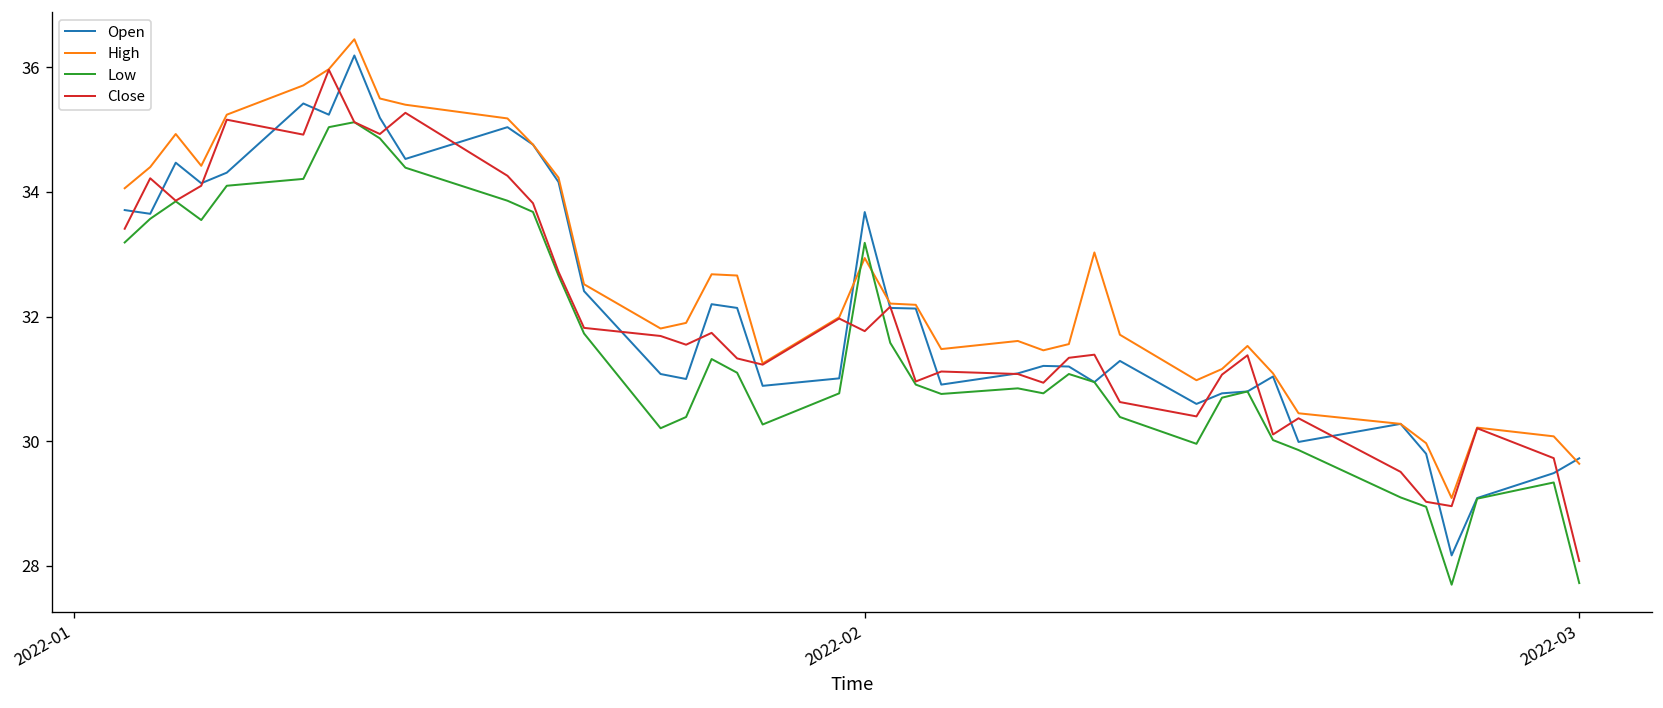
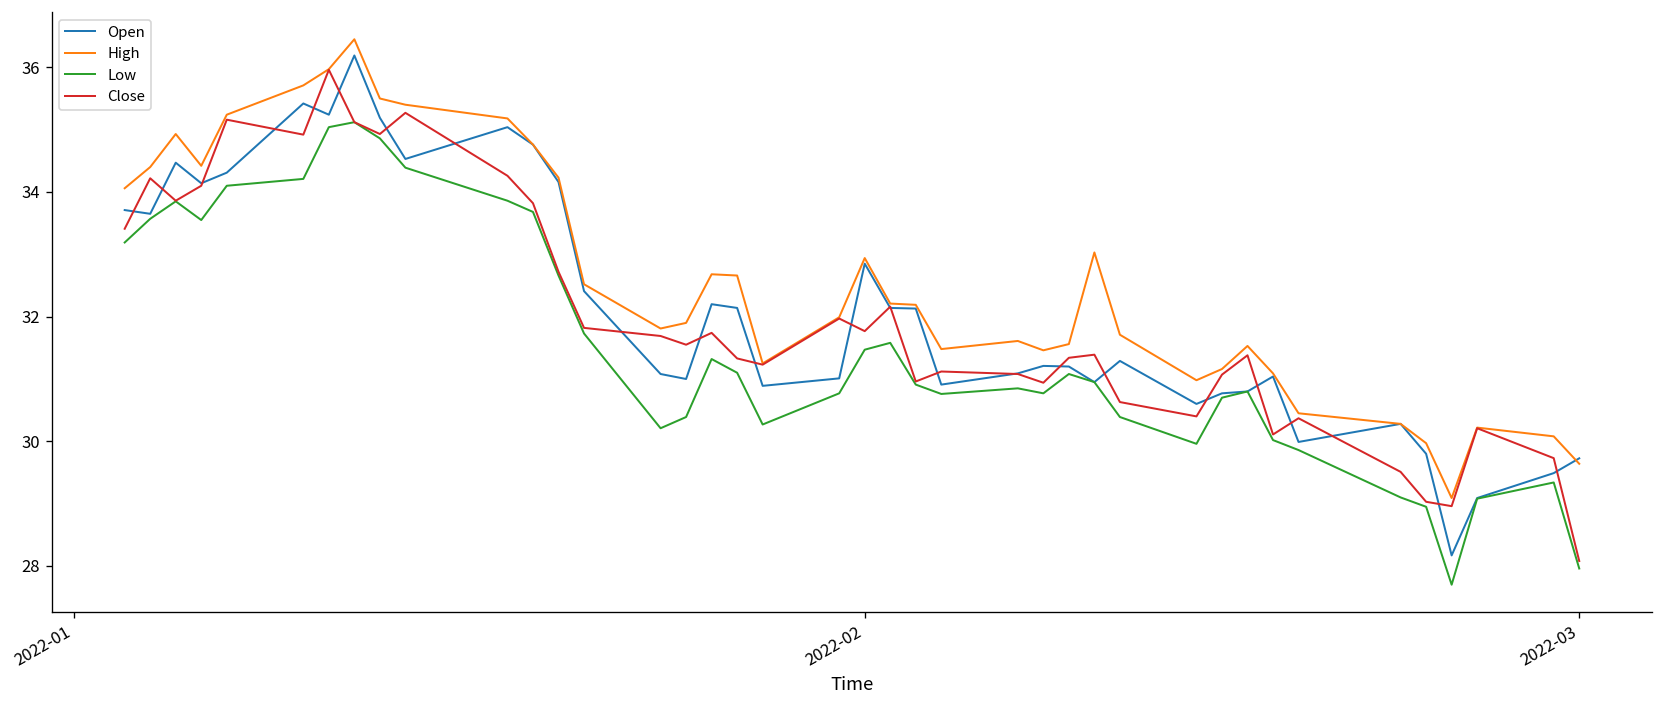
  {
    "Open": {
-     "2022-02": 33.7,
+     "2022-02": 32.8,
      "2022-03": 29.7
    },
    "High": {
      "2022-02": 32.9,
      "2022-03": 29.6
    },
    "Low": {
-     "2022-02": 33.2,
-     "2022-03": 27.7
+     "2022-02": 31.5,
+     "2022-03": 28.0
    },
    "Close": {
      "2022-02": 31.8,
      "2022-03": 28.1
    }
  }
